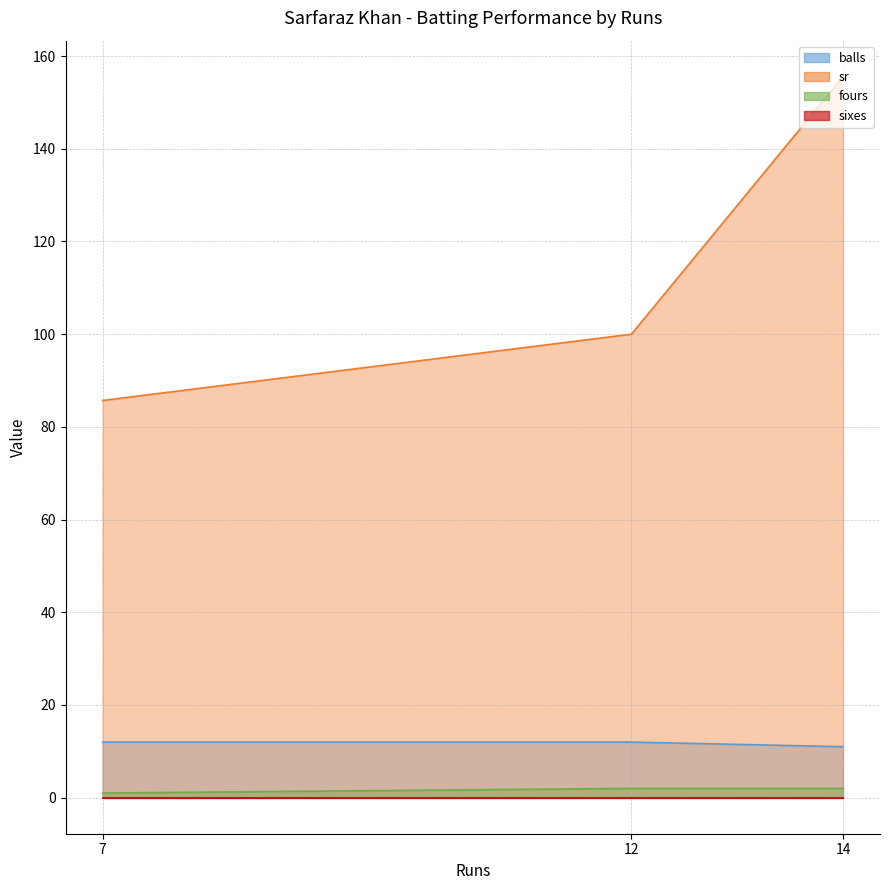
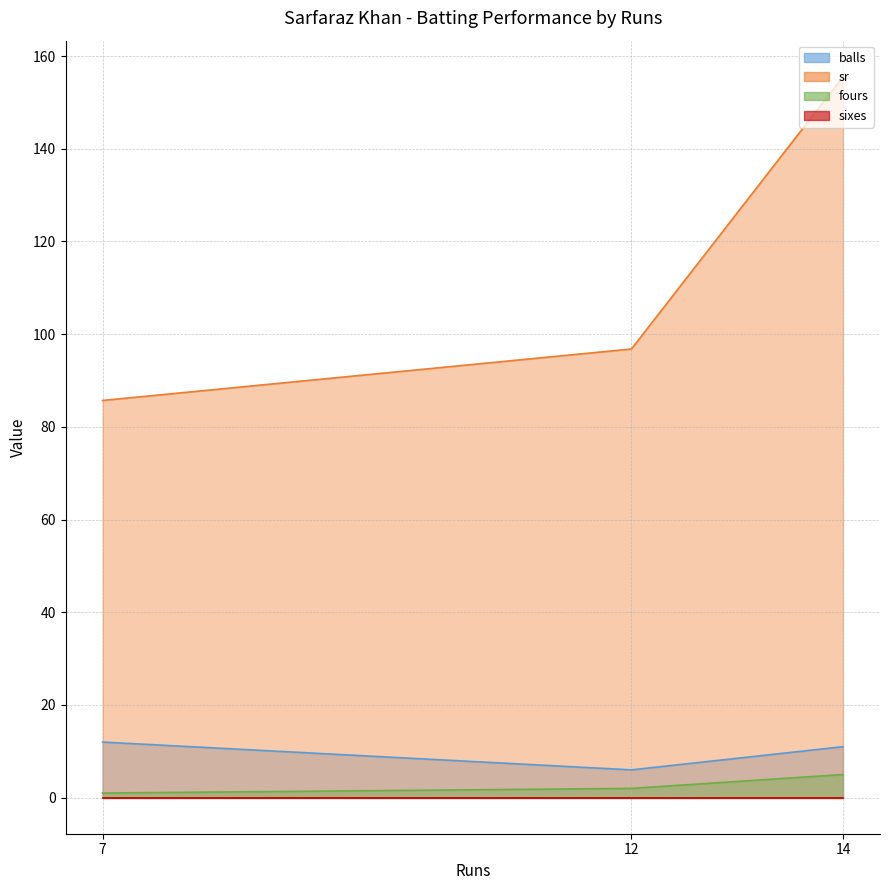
  {
    "balls": {
      "7": 12,
-     "12": 12,
+     "12": 6,
      "14": 11
    },
    "sr": {
      "7": 86,
-     "12": 100
+     "12": 97
    },
    "fours": {
      "7": 1,
      "12": 2,
-     "14": 2
+     "14": 5
    },
    "sixes": {
      "7": 0,
      "12": 0,
      "14": 0
    }
  }
